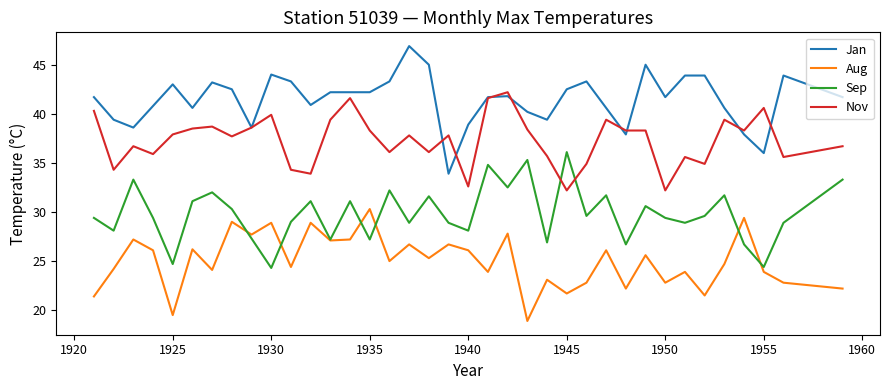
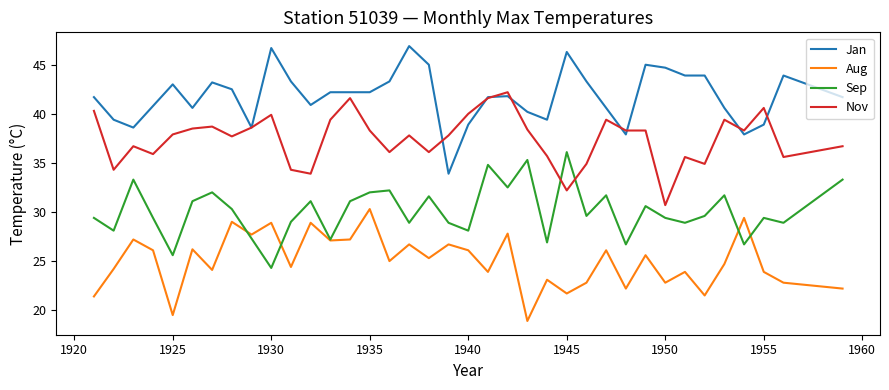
  {
    "Jan": {
      "1925": 43,
-     "1930": 44,
+     "1930": 47,
      "1935": 42,
      "1940": 39,
-     "1945": 43,
-     "1950": 42,
-     "1955": 36
+     "1945": 46,
+     "1950": 45,
+     "1955": 39
    },
    "Aug": {
      "1925": 20,
      "1930": 29,
      "1935": 30,
      "1940": 26,
      "1945": 22,
      "1950": 23,
      "1955": 24
    },
    "Sep": {
-     "1925": 25,
+     "1925": 26,
      "1930": 24,
-     "1935": 27,
+     "1935": 32,
      "1940": 28,
      "1945": 36,
      "1950": 29,
-     "1955": 24
+     "1955": 29
    },
    "Nov": {
      "1925": 38,
      "1930": 40,
      "1935": 38,
-     "1940": 33,
+     "1940": 40,
      "1945": 32,
-     "1950": 32,
+     "1950": 31,
      "1955": 41
    }
  }
